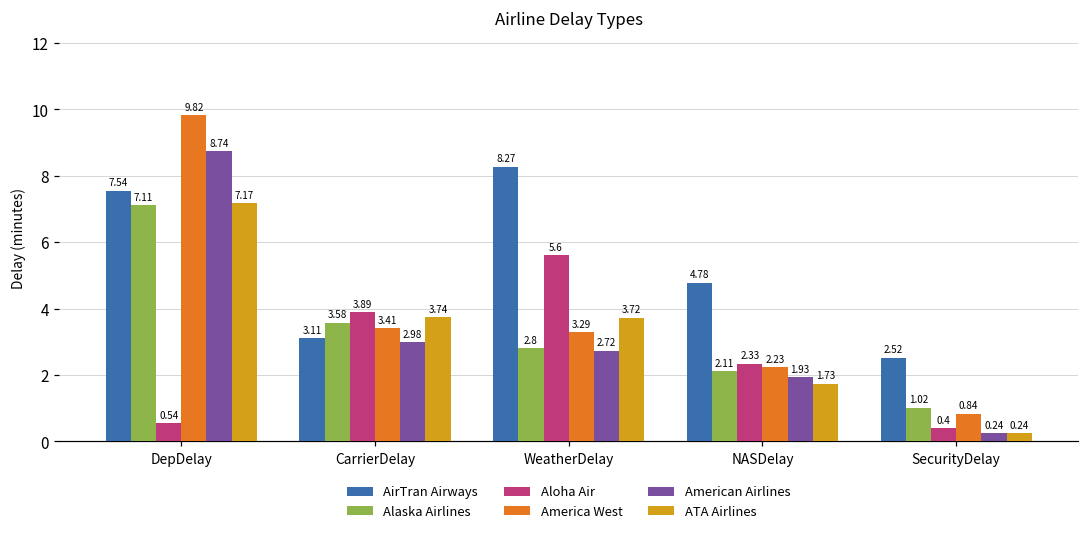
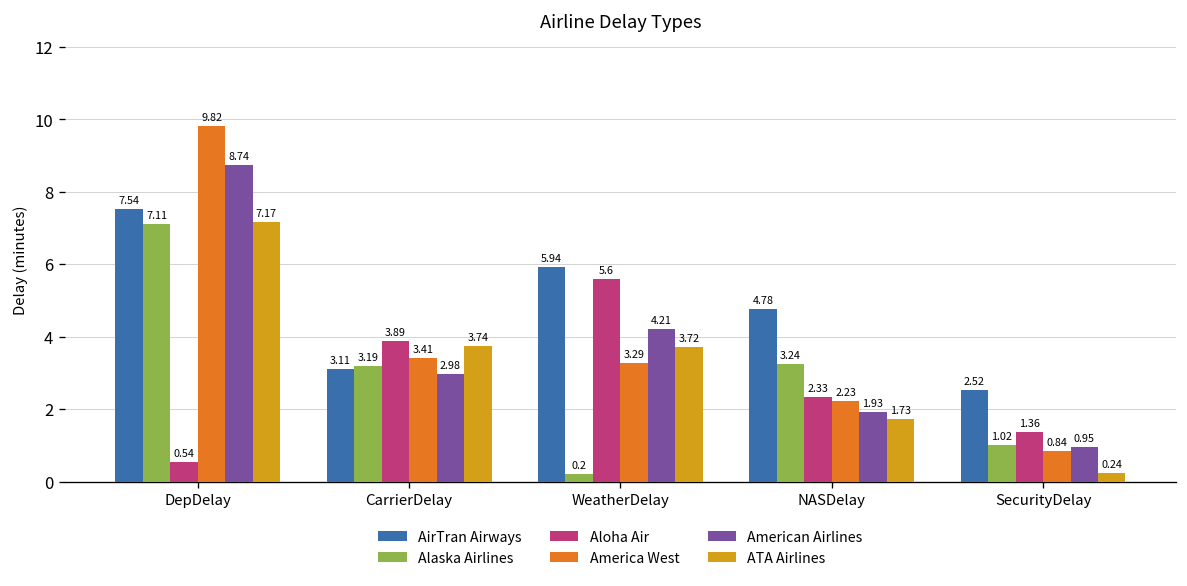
  {
    "AirTran Airways": {
      "DepDelay": 7.54,
      "CarrierDelay": 3.11,
-     "WeatherDelay": 8.27,
+     "WeatherDelay": 5.94,
      "NASDelay": 4.78,
      "SecurityDelay": 2.52
    },
    "Alaska Airlines": {
      "DepDelay": 7.11,
-     "CarrierDelay": 3.58,
-     "WeatherDelay": 2.8,
-     "NASDelay": 2.11,
+     "CarrierDelay": 3.19,
+     "WeatherDelay": 0.2,
+     "NASDelay": 3.24,
      "SecurityDelay": 1.02
    },
    "Aloha Air": {
      "DepDelay": 0.54,
      "CarrierDelay": 3.89,
      "WeatherDelay": 5.6,
      "NASDelay": 2.33,
-     "SecurityDelay": 0.4
+     "SecurityDelay": 1.36
    },
    "American Airlines": {
      "DepDelay": 8.74,
      "CarrierDelay": 2.98,
-     "WeatherDelay": 2.72,
+     "WeatherDelay": 4.21,
      "NASDelay": 1.93,
-     "SecurityDelay": 0.24
+     "SecurityDelay": 0.95
    }
  }
